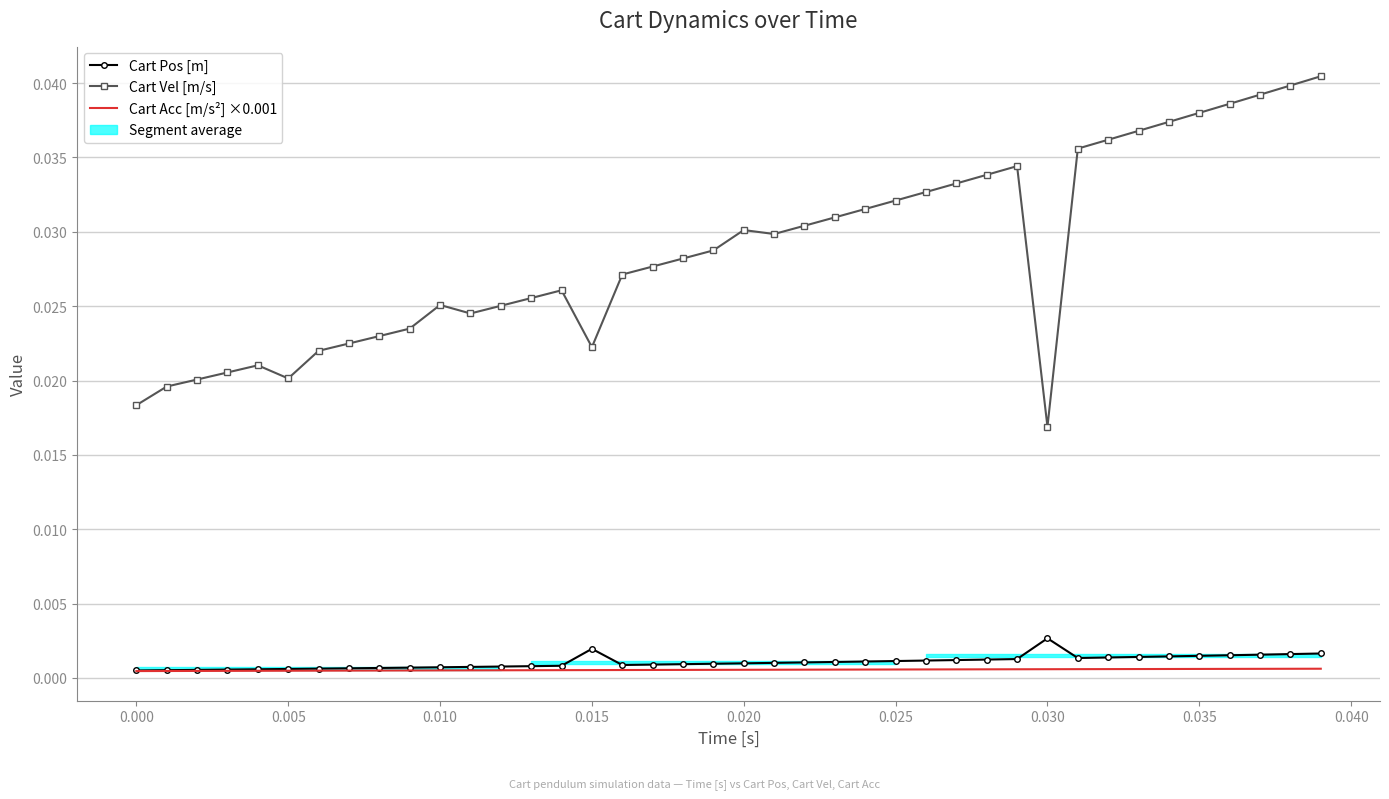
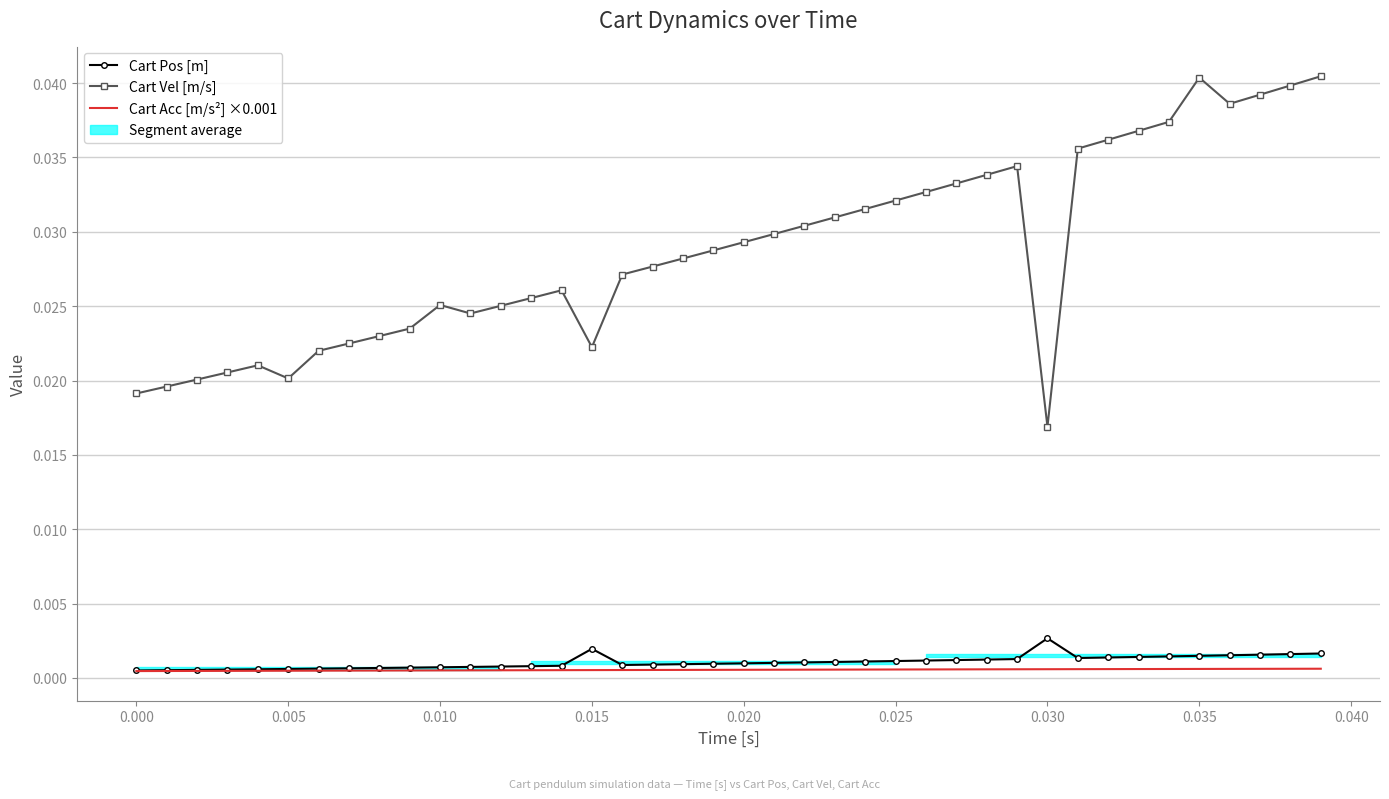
  {
    "Cart Pos [m]": {
      "0.010": 0.0007,
      "0.015": 0.0020,
      "0.020": 0.0010,
      "0.030": 0.0027,
      "0.035": 0.0015
    },
    "Cart Vel [m/s]": {
-     "0.000": 0.0183,
+     "0.000": 0.0191,
      "0.005": 0.0201,
      "0.010": 0.0251,
      "0.015": 0.0222,
-     "0.020": 0.0301,
+     "0.020": 0.0293,
      "0.025": 0.0321,
      "0.030": 0.0169,
-     "0.035": 0.0380
+     "0.035": 0.0404
    },
    "Cart Acc [m/s²] ×0.001": {
      "0.010": 0.0005,
      "0.015": 0.0005,
      "0.020": 0.0006,
      "0.025": 0.0006,
      "0.030": 0.0006,
      "0.035": 0.0006
    }
  }
